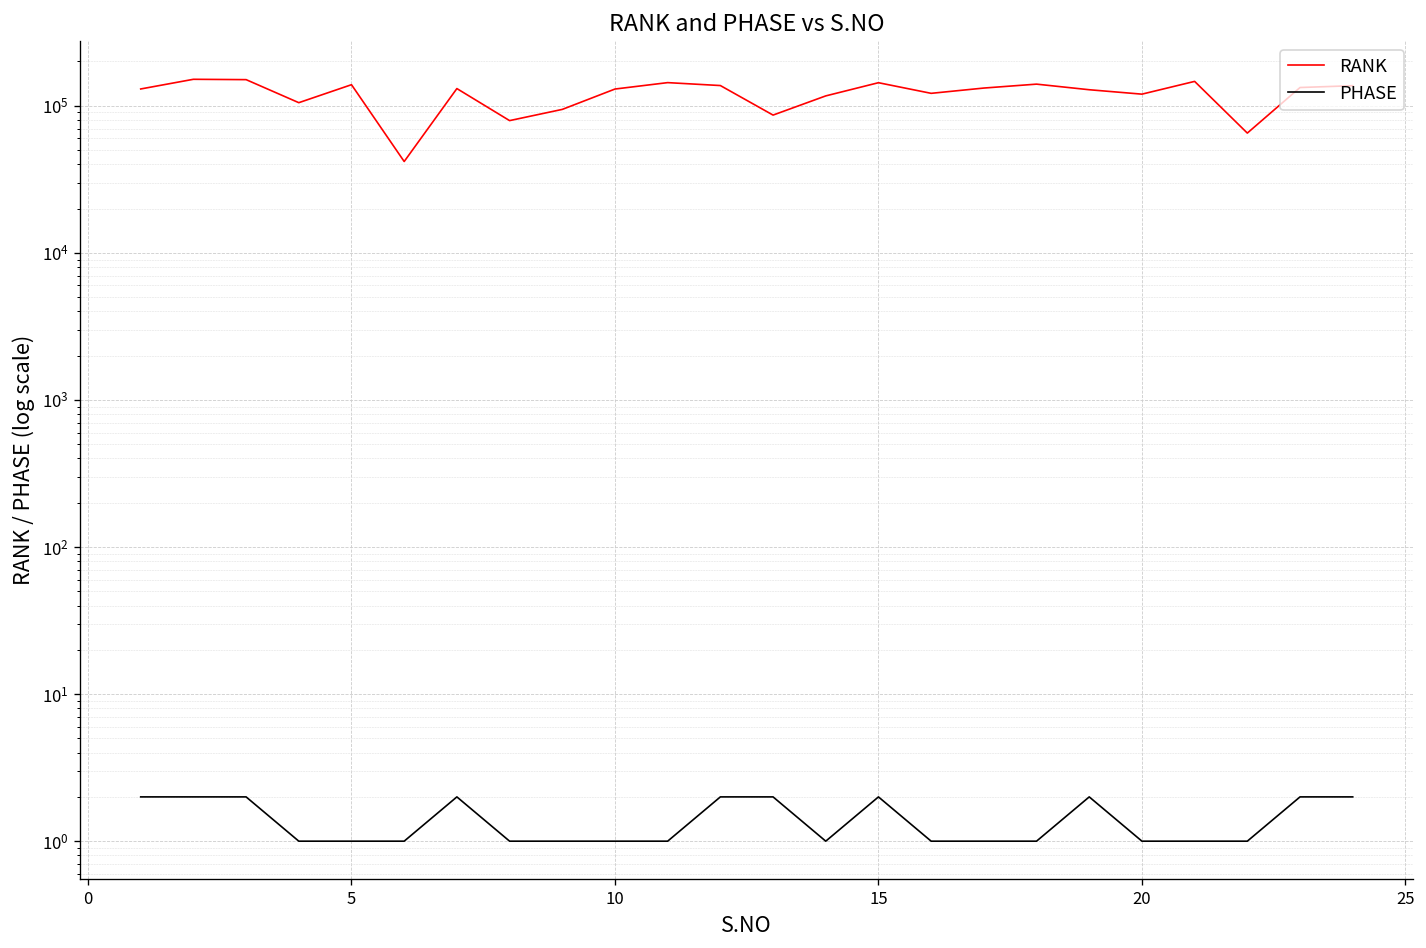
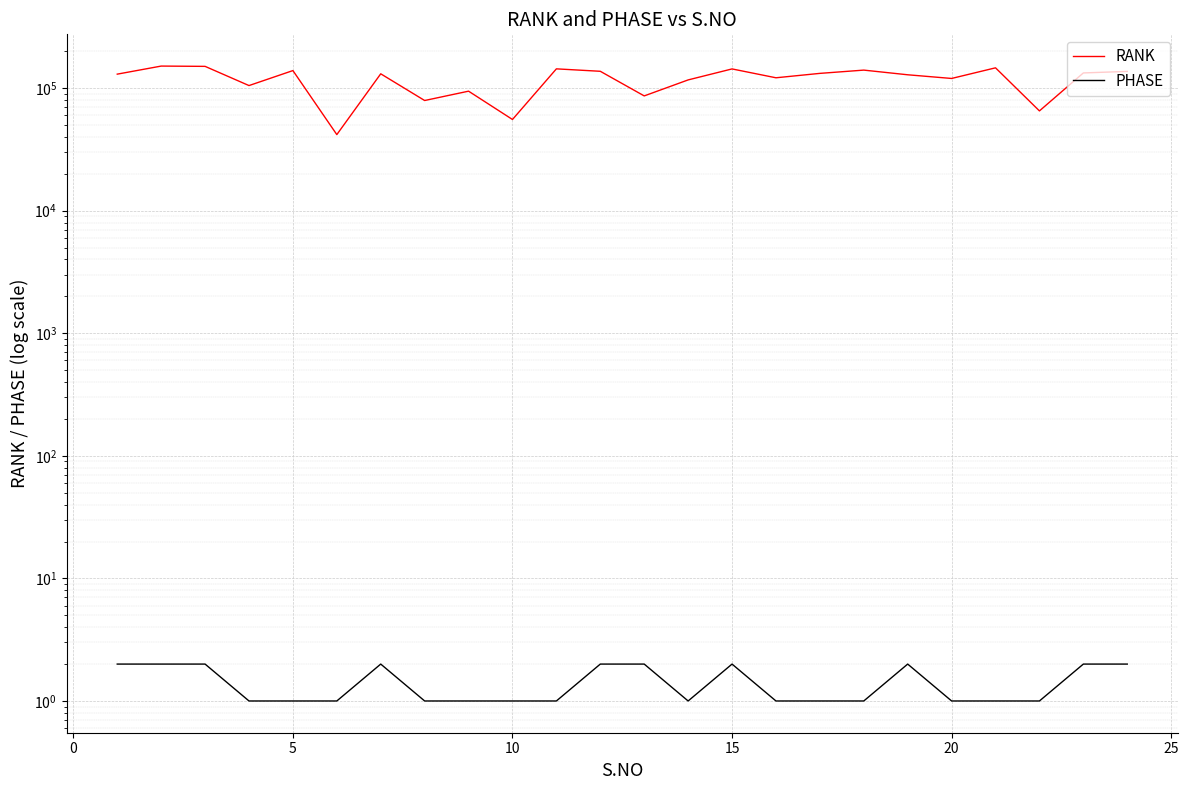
  {
    "RANK": {
      "5": 140000,
-     "10": 130000,
+     "10": 60000,
      "15": 140000,
      "20": 120000
    },
    "PHASE": {
      "5": 1,
      "10": 1,
      "15": 2,
      "20": 1
    }
  }
